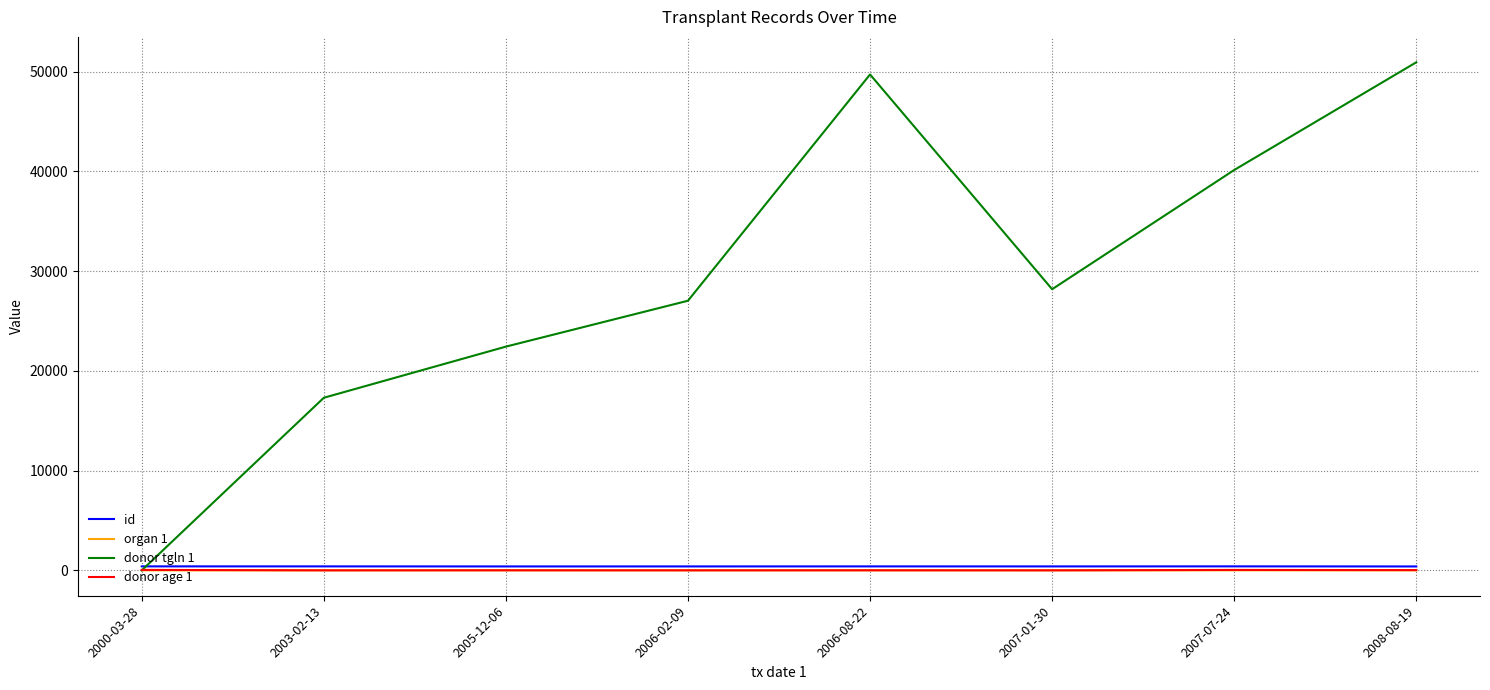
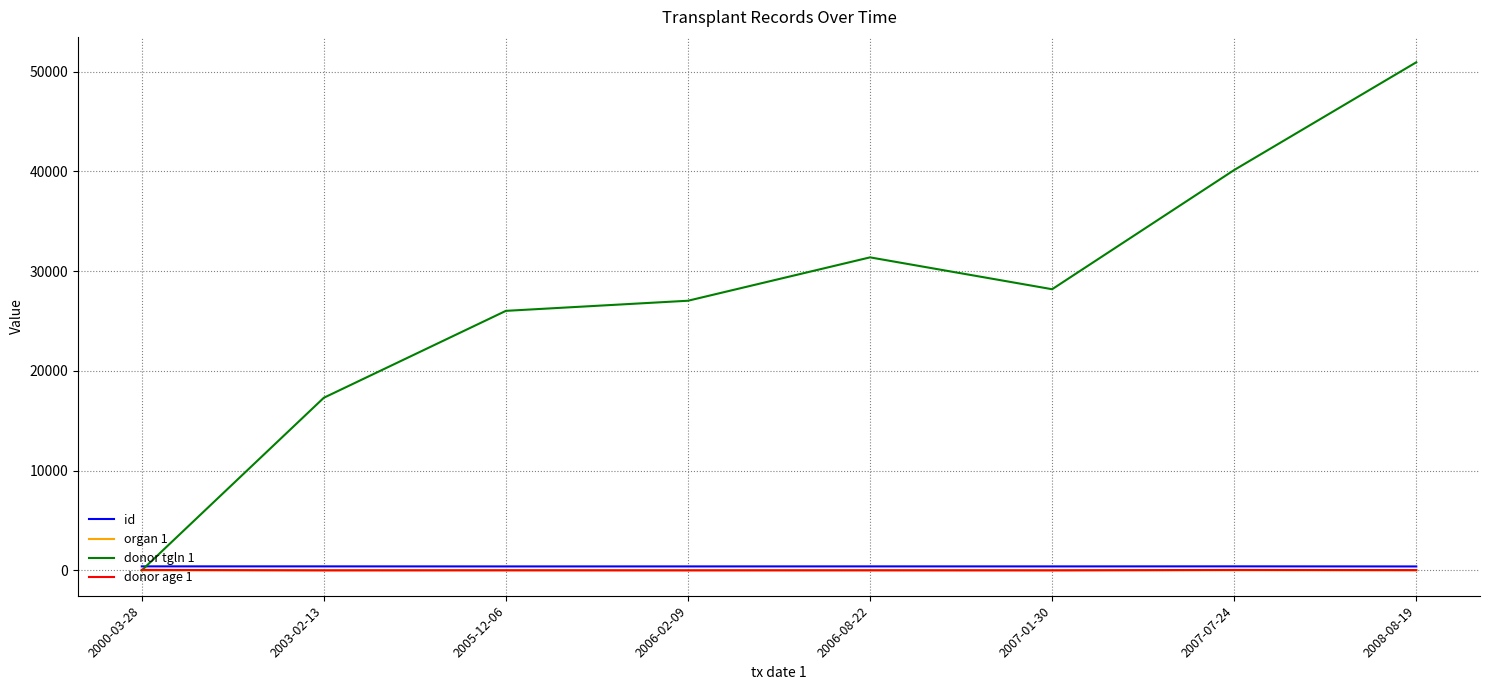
  {
    "id": {
      "2000-03-28": 0,
      "2003-02-13": 0,
      "2005-12-06": 0,
      "2006-02-09": 0,
      "2006-08-22": 0,
      "2007-01-30": 0,
      "2007-07-24": 0,
      "2008-08-19": 0
    },
    "donor age 1": {
      "2003-02-13": 0,
      "2005-12-06": 0,
      "2006-02-09": 0,
      "2006-08-22": 0,
      "2007-01-30": 0,
      "2007-07-24": 0,
      "2008-08-19": 0
    },
    "donor tgln 1": {
      "2003-02-13": 17000,
-     "2005-12-06": 22000,
+     "2005-12-06": 26000,
      "2006-02-09": 27000,
-     "2006-08-22": 50000,
+     "2006-08-22": 31000,
      "2007-01-30": 28000,
      "2007-07-24": 40000,
      "2008-08-19": 51000
    }
  }
